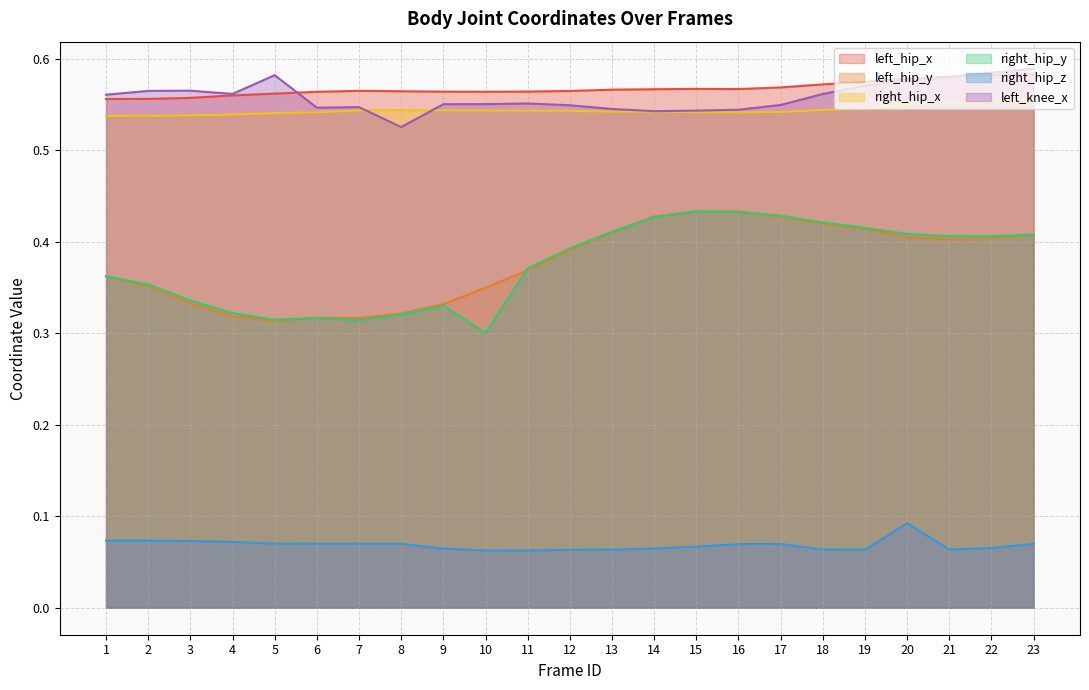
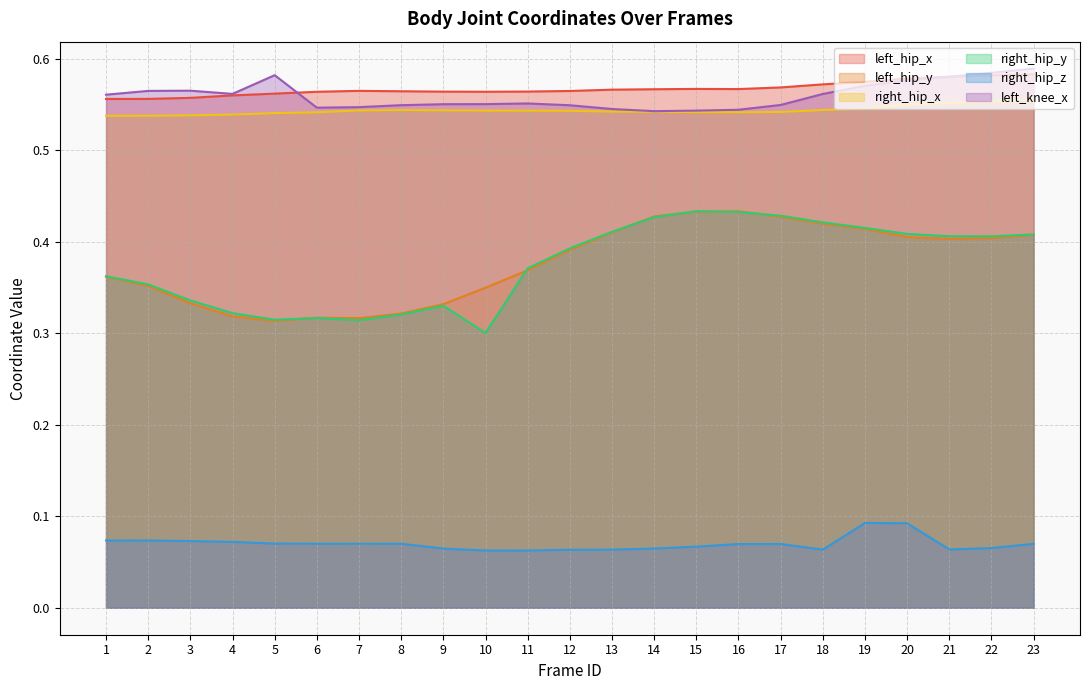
  {
    "right_hip_y": {
      "3": 0.34,
      "4": 0.32,
      "10": 0.30,
      "20": 0.41,
      "21": 0.41
    },
    "right_hip_z": {
      "1": 0.07,
      "2": 0.07,
      "3": 0.07,
      "4": 0.07,
      "5": 0.07,
      "6": 0.07,
      "7": 0.07,
      "8": 0.07,
      "9": 0.06,
      "10": 0.06,
      "11": 0.06,
      "12": 0.06,
      "13": 0.06,
      "14": 0.06,
      "15": 0.07,
      "16": 0.07,
      "17": 0.07,
      "18": 0.06,
-     "19": 0.06,
+     "19": 0.09,
      "20": 0.09,
      "21": 0.06,
      "22": 0.07,
      "23": 0.07
    },
    "left_knee_x": {
      "1": 0.56,
      "2": 0.56,
      "3": 0.56,
      "5": 0.58,
      "6": 0.55,
      "7": 0.55,
-     "8": 0.53,
+     "8": 0.55,
      "9": 0.55,
      "10": 0.55,
      "11": 0.55,
      "12": 0.55,
      "13": 0.54,
      "17": 0.55,
      "18": 0.56
    }
  }
